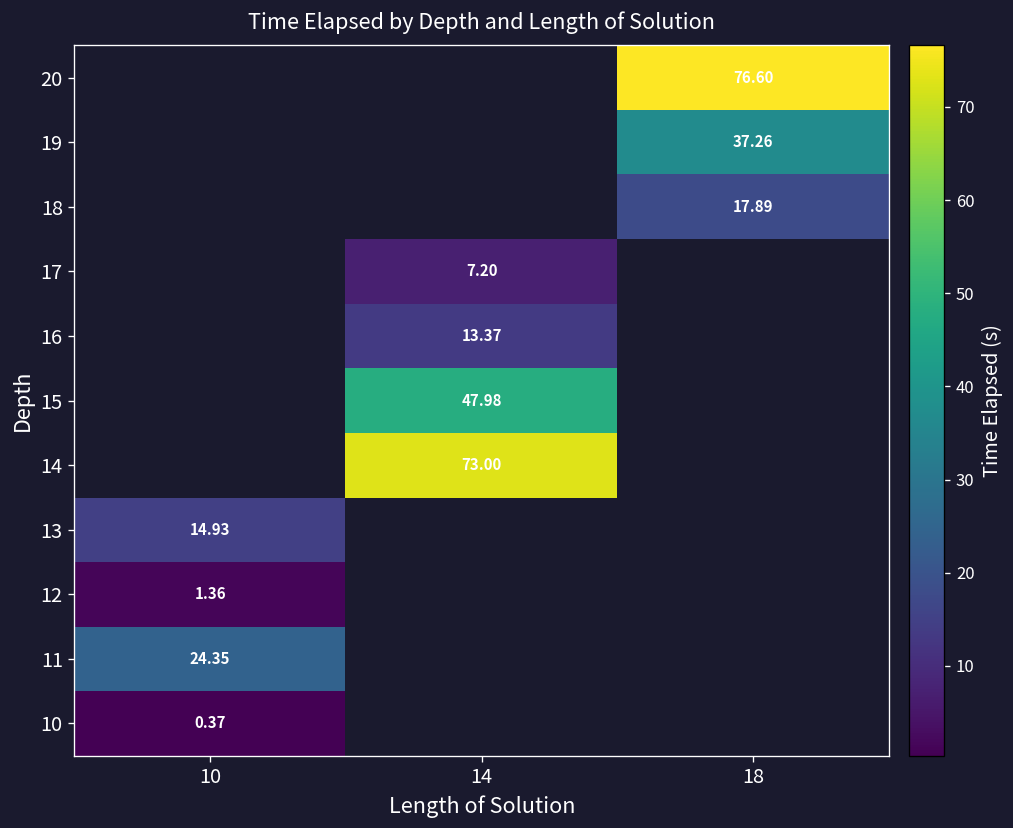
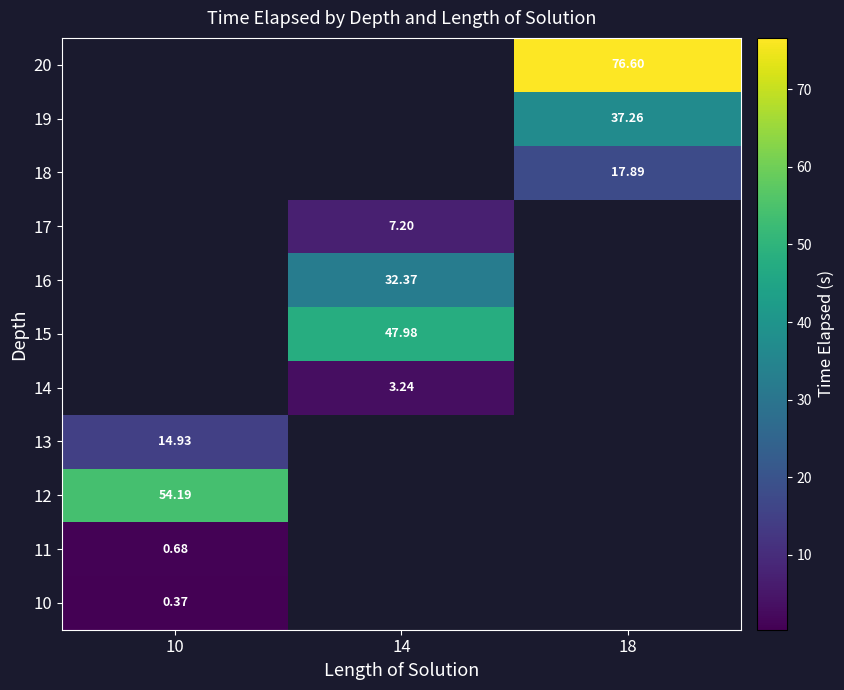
  {
    "20": {
      "18": 76.60
    },
    "19": {
      "18": 37.26
    },
    "18": {
      "18": 17.89
    },
    "17": {
      "14": 7.20
    },
    "16": {
-     "14": 13.37
+     "14": 32.37
    },
    "15": {
      "14": 47.98
    },
    "14": {
-     "14": 73.00
+     "14": 3.24
    },
    "13": {
      "10": 14.93
    },
    "12": {
-     "10": 1.36
+     "10": 54.19
    },
    "11": {
-     "10": 24.35
+     "10": 0.68
    },
    "10": {
      "10": 0.37
    }
  }
